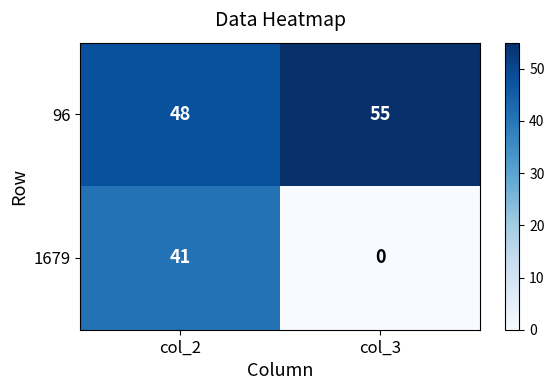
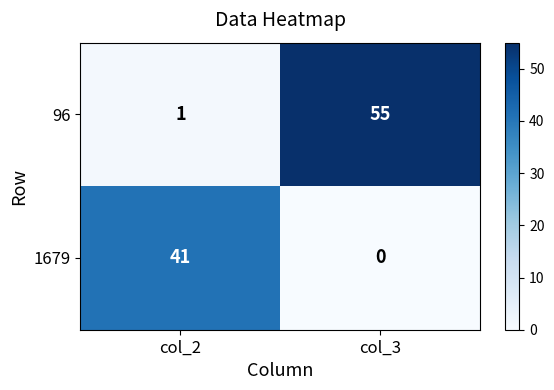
  {
    "96": {
-     "col_2": 48,
+     "col_2": 1,
      "col_3": 55
    },
    "1679": {
      "col_2": 41,
      "col_3": 0
    }
  }
